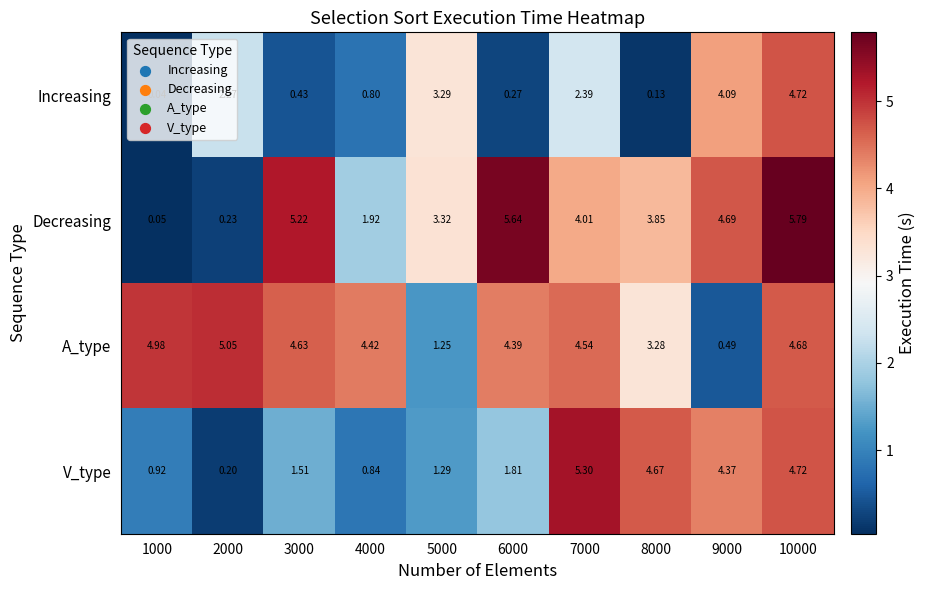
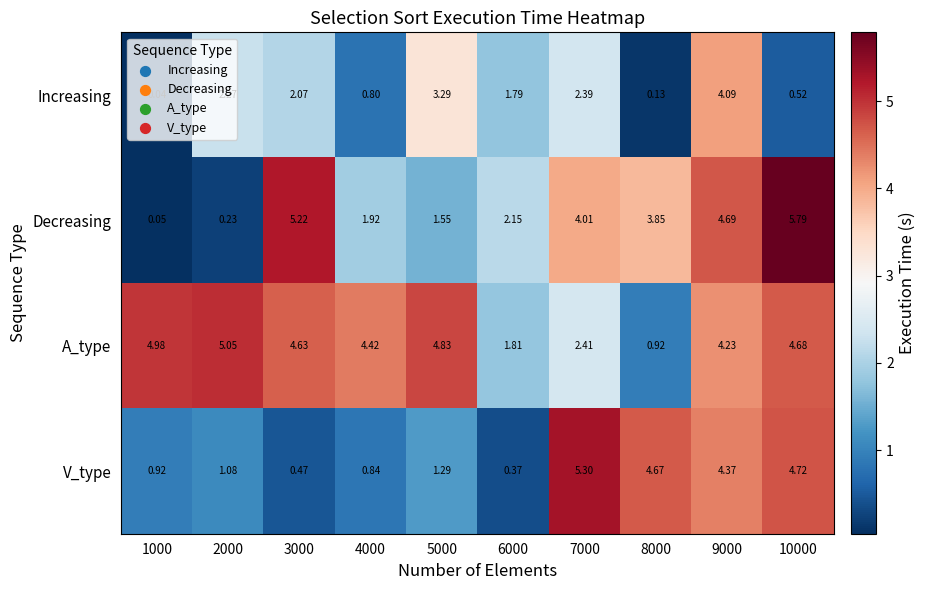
  {
    "Increasing": {
-     "3000": 0.43,
+     "3000": 2.07,
      "4000": 0.80,
      "5000": 3.29,
-     "6000": 0.27,
+     "6000": 1.79,
      "7000": 2.39,
      "8000": 0.13,
      "9000": 4.09,
-     "10000": 4.72
+     "10000": 0.52
    },
    "Decreasing": {
      "1000": 0.05,
      "2000": 0.23,
      "3000": 5.22,
      "4000": 1.92,
-     "5000": 3.32,
-     "6000": 5.64,
+     "5000": 1.55,
+     "6000": 2.15,
      "7000": 4.01,
      "8000": 3.85,
      "9000": 4.69,
      "10000": 5.79
    },
    "A_type": {
      "1000": 4.98,
      "2000": 5.05,
      "3000": 4.63,
      "4000": 4.42,
-     "5000": 1.25,
-     "6000": 4.39,
-     "7000": 4.54,
-     "8000": 3.28,
-     "9000": 0.49,
+     "5000": 4.83,
+     "6000": 1.81,
+     "7000": 2.41,
+     "8000": 0.92,
+     "9000": 4.23,
      "10000": 4.68
    },
    "V_type": {
      "1000": 0.92,
-     "2000": 0.20,
-     "3000": 1.51,
+     "2000": 1.08,
+     "3000": 0.47,
      "4000": 0.84,
      "5000": 1.29,
-     "6000": 1.81,
+     "6000": 0.37,
      "7000": 5.30,
      "8000": 4.67,
      "9000": 4.37,
      "10000": 4.72
    }
  }
